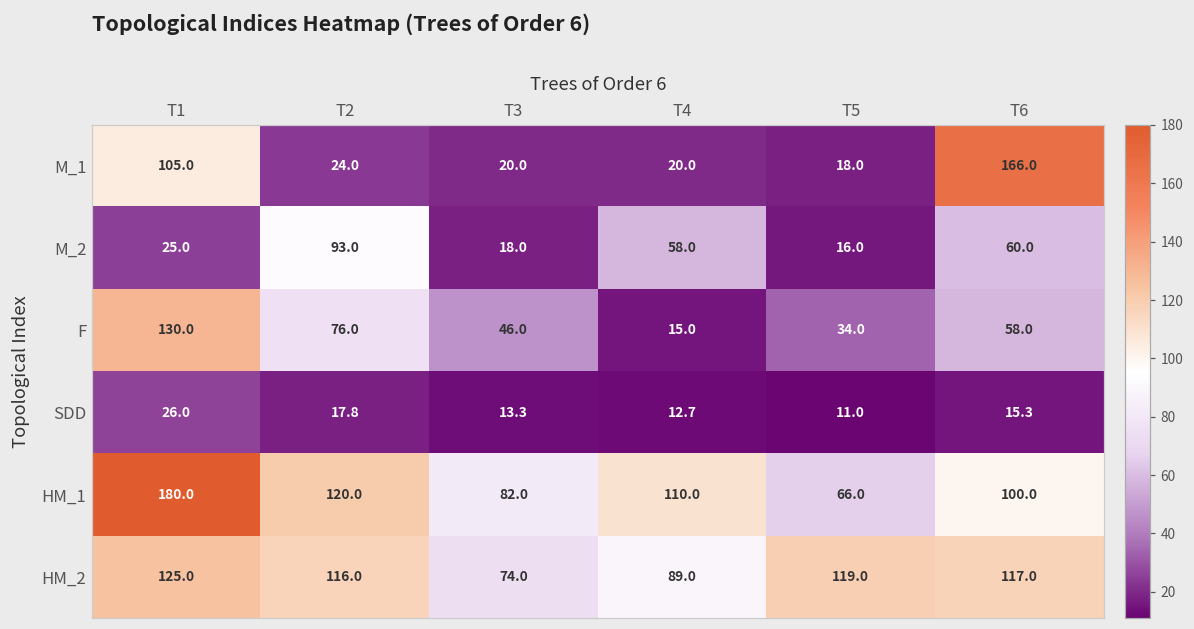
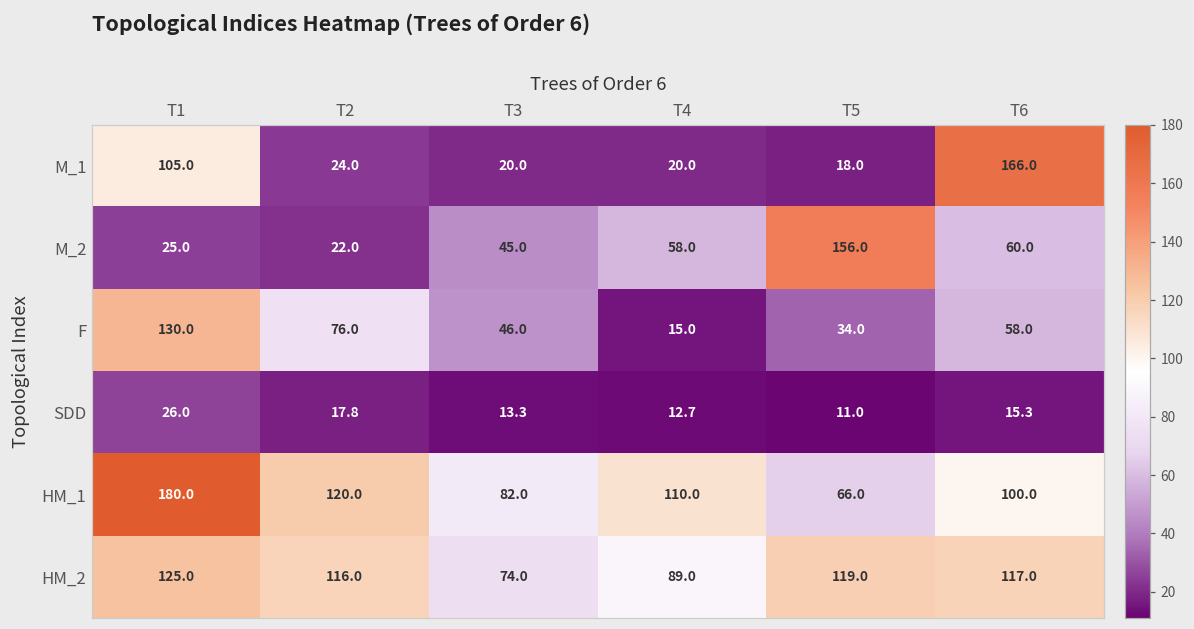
  {
    "M_1": {
      "T1": 105.0,
      "T2": 24.0,
      "T3": 20.0,
      "T4": 20.0,
      "T5": 18.0,
      "T6": 166.0
    },
    "M_2": {
      "T1": 25.0,
-     "T2": 93.0,
-     "T3": 18.0,
+     "T2": 22.0,
+     "T3": 45.0,
      "T4": 58.0,
-     "T5": 16.0,
+     "T5": 156.0,
      "T6": 60.0
    },
    "F": {
      "T1": 130.0,
      "T2": 76.0,
      "T3": 46.0,
      "T4": 15.0,
      "T5": 34.0,
      "T6": 58.0
    },
    "SDD": {
      "T1": 26.0,
      "T2": 17.8,
      "T3": 13.3,
      "T4": 12.7,
      "T5": 11.0,
      "T6": 15.3
    },
    "HM_1": {
      "T1": 180.0,
      "T2": 120.0,
      "T3": 82.0,
      "T4": 110.0,
      "T5": 66.0,
      "T6": 100.0
    },
    "HM_2": {
      "T1": 125.0,
      "T2": 116.0,
      "T3": 74.0,
      "T4": 89.0,
      "T5": 119.0,
      "T6": 117.0
    }
  }
